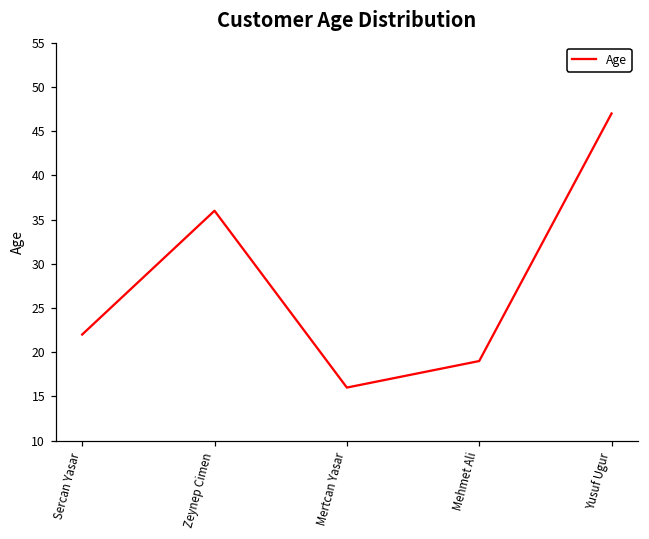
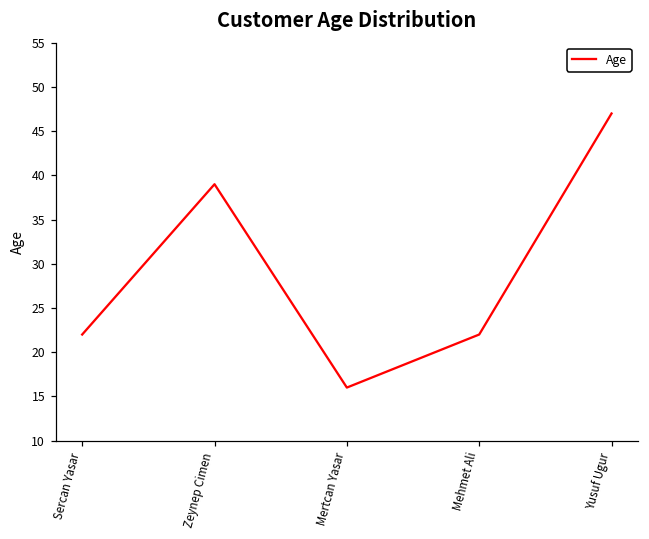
  {
    "Sercan Yasar": 22,
-   "Zeynep Cimen": 36,
+   "Zeynep Cimen": 39,
    "Mertcan Yasar": 16,
-   "Mehmet Ali": 19,
+   "Mehmet Ali": 22,
    "Yusuf Ugur": 47
  }
